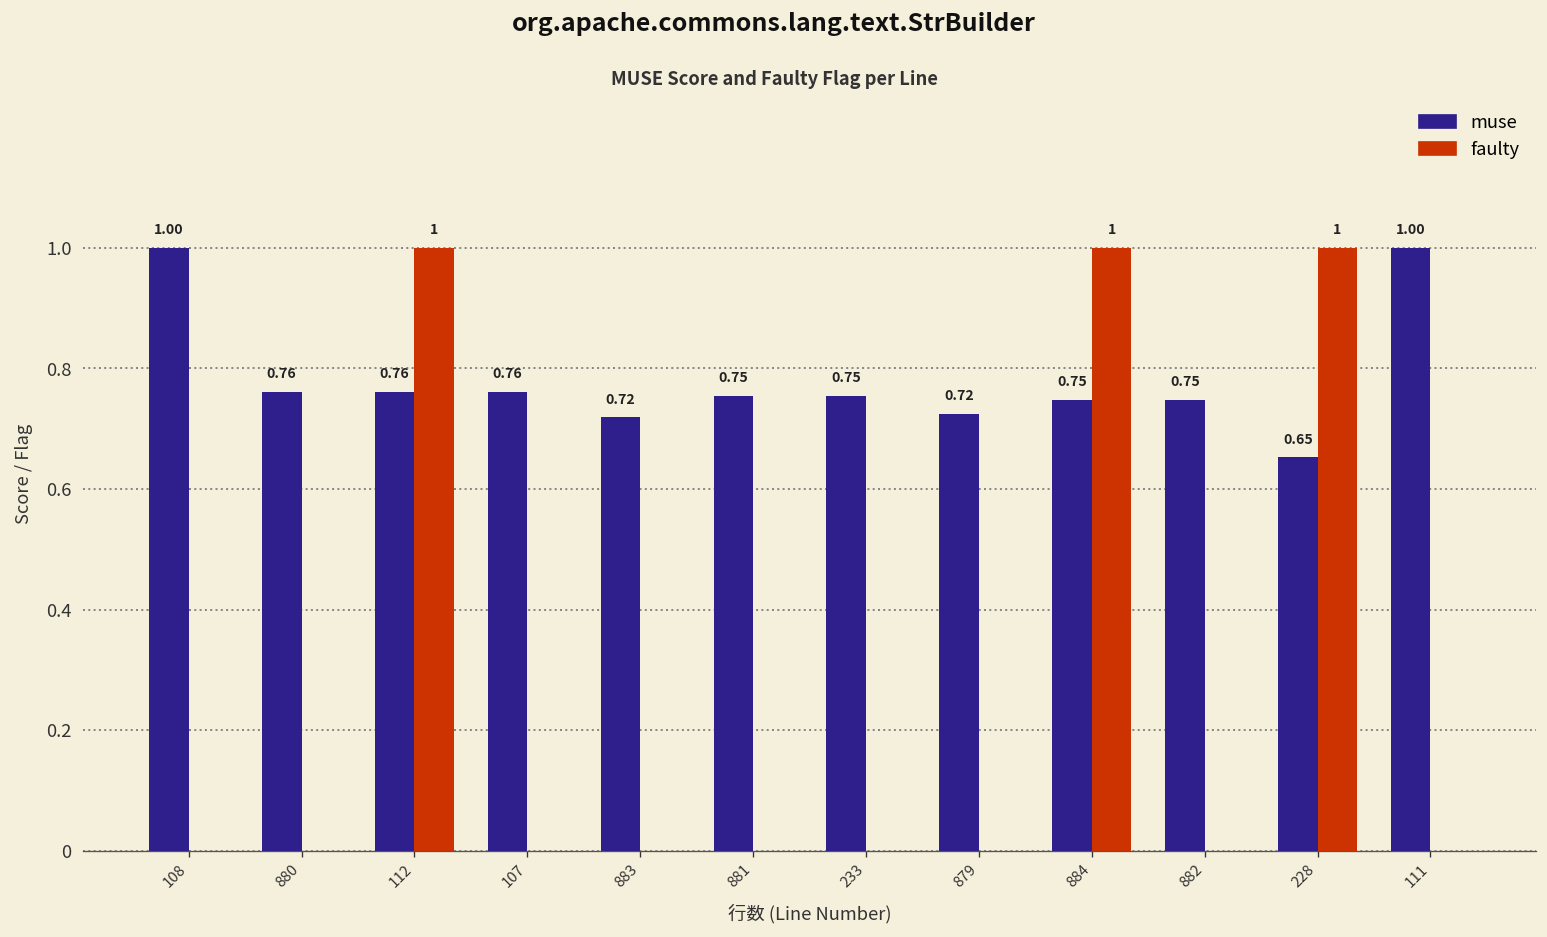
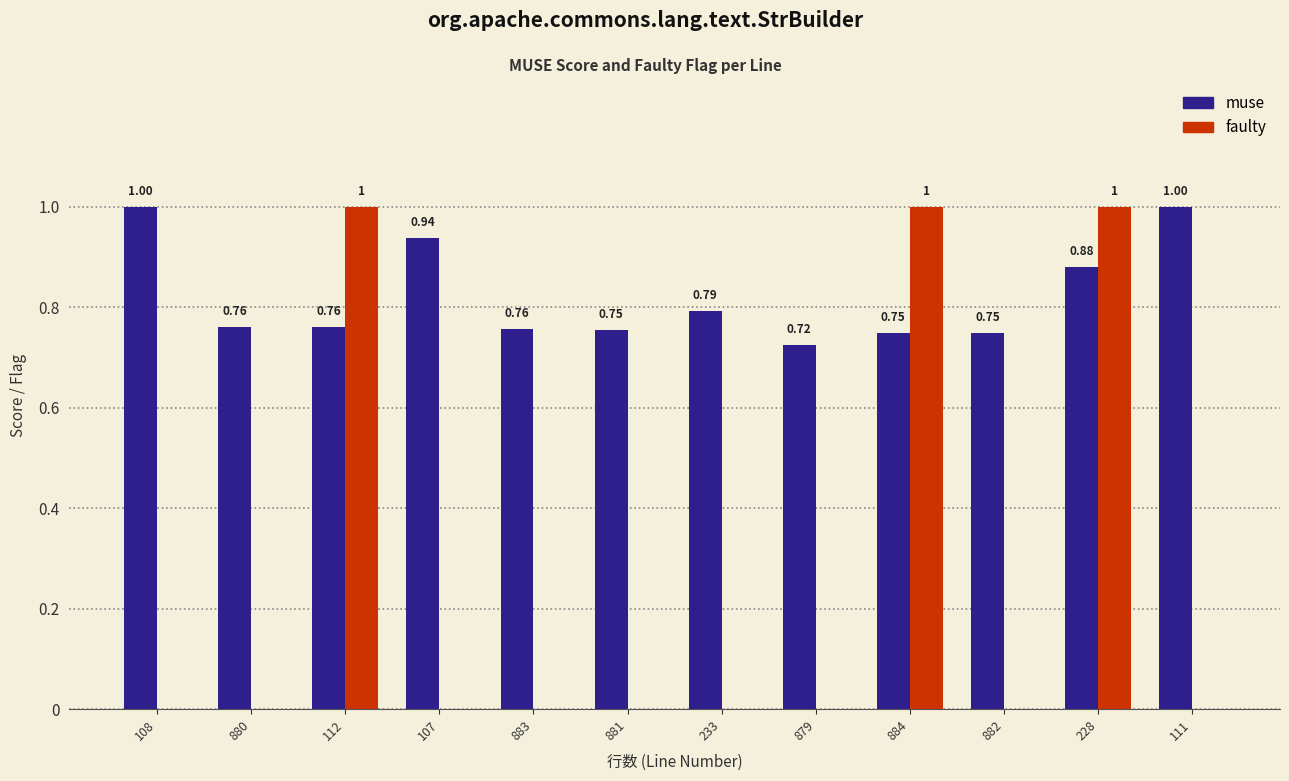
  {
    "muse": {
      "108": 1.00,
      "880": 0.76,
      "112": 0.76,
-     "107": 0.76,
-     "883": 0.72,
+     "107": 0.94,
+     "883": 0.76,
      "881": 0.75,
-     "233": 0.75,
+     "233": 0.79,
      "879": 0.72,
      "884": 0.75,
      "882": 0.75,
-     "228": 0.65,
+     "228": 0.88,
      "111": 1.00
    },
    "faulty": {
      "112": 1,
      "884": 1,
      "228": 1
    }
  }
